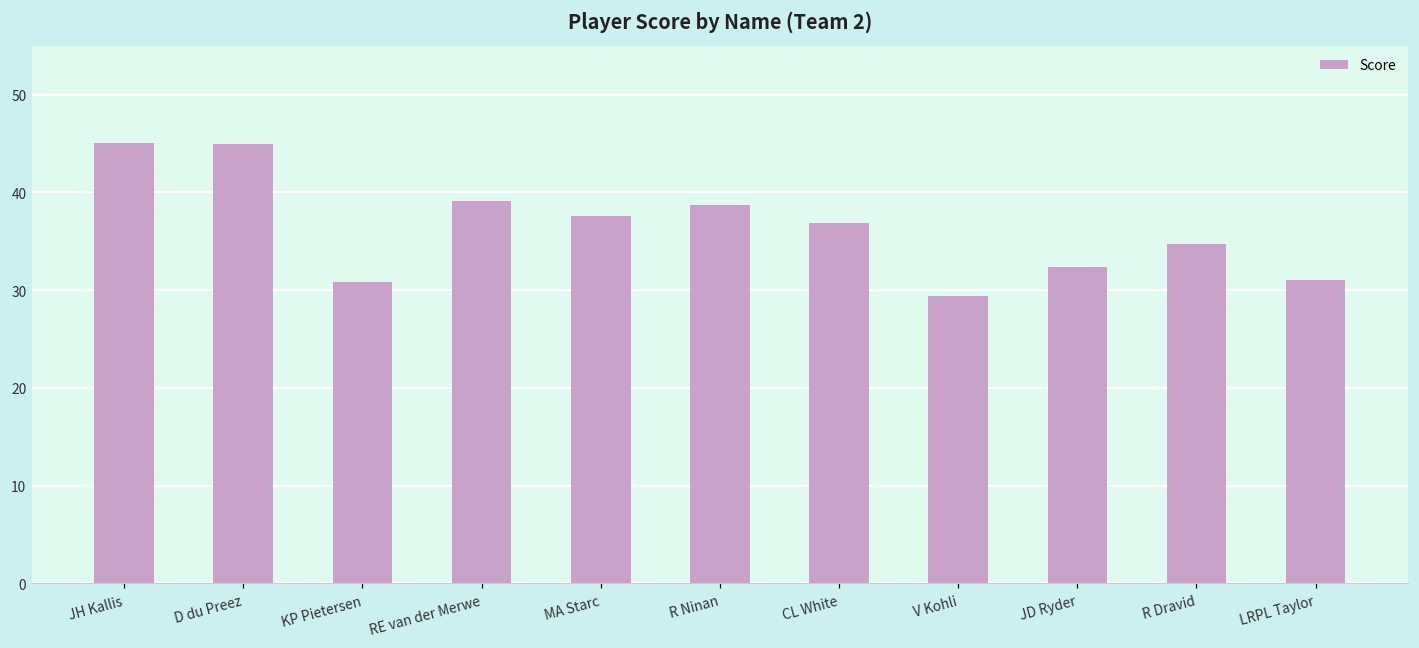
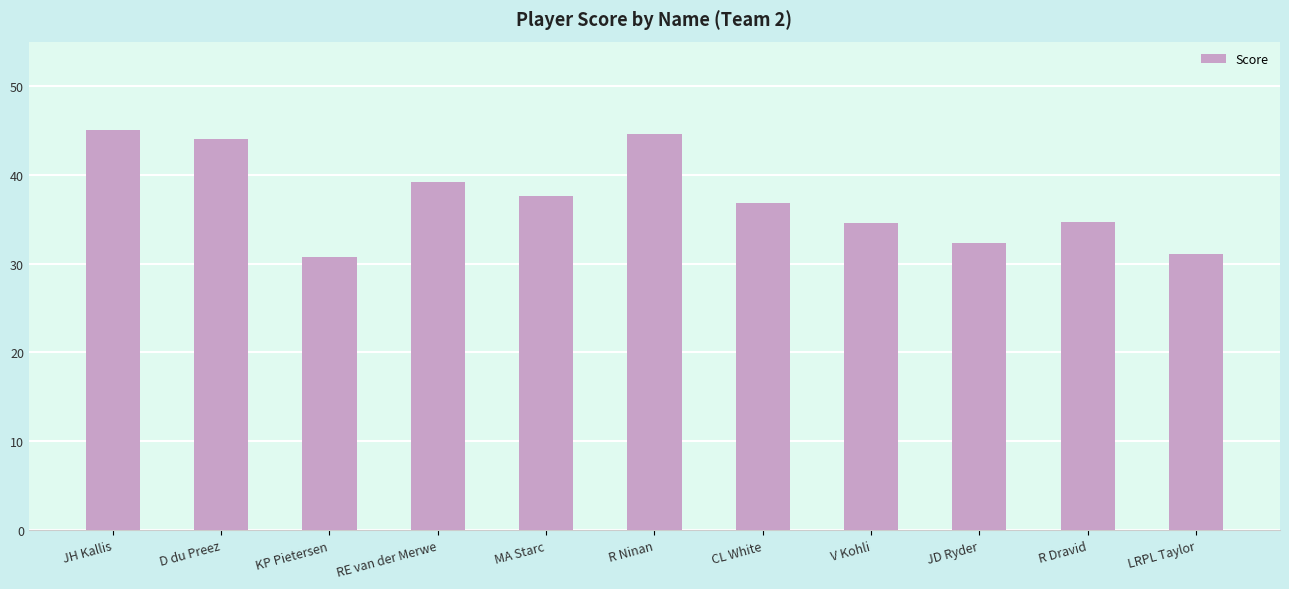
  {
    "JH Kallis": 45,
-   "D du Preez": 45,
+   "D du Preez": 44,
    "KP Pietersen": 31,
    "RE van der Merwe": 39,
    "MA Starc": 38,
-   "R Ninan": 39,
+   "R Ninan": 45,
    "CL White": 37,
-   "V Kohli": 29,
+   "V Kohli": 35,
    "JD Ryder": 32,
    "R Dravid": 35,
    "LRPL Taylor": 31
  }
